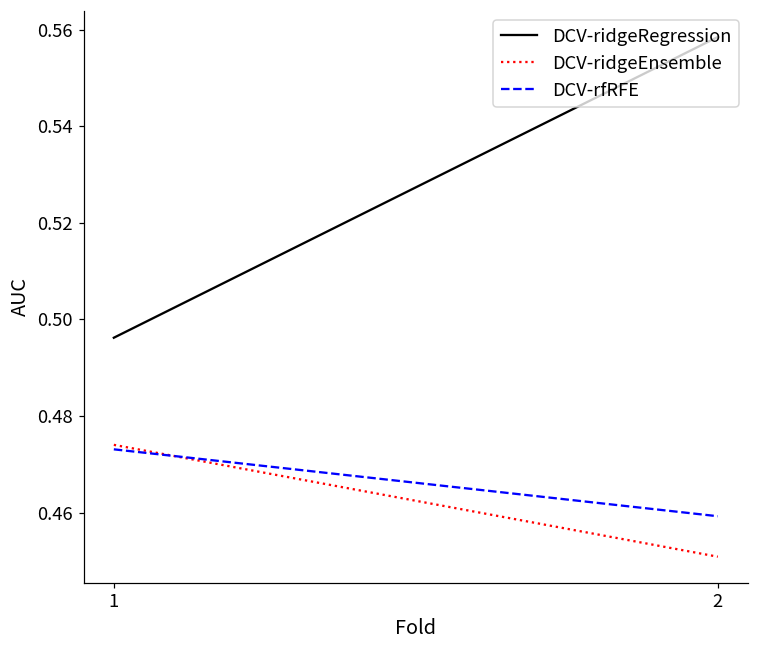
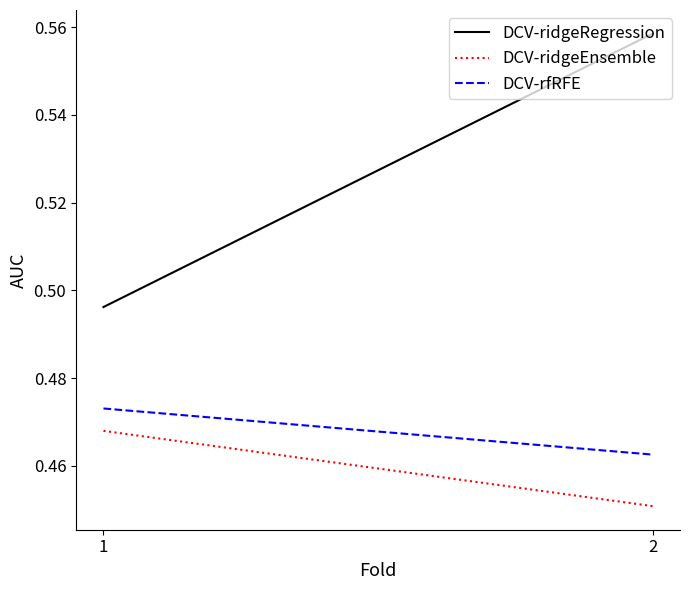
  {
    "DCV-ridgeRegression": {
      "1": 0.496
    },
    "DCV-ridgeEnsemble": {
-     "1": 0.474,
+     "1": 0.468,
      "2": 0.451
    },
    "DCV-rfRFE": {
      "1": 0.473,
-     "2": 0.459
+     "2": 0.463
    }
  }
